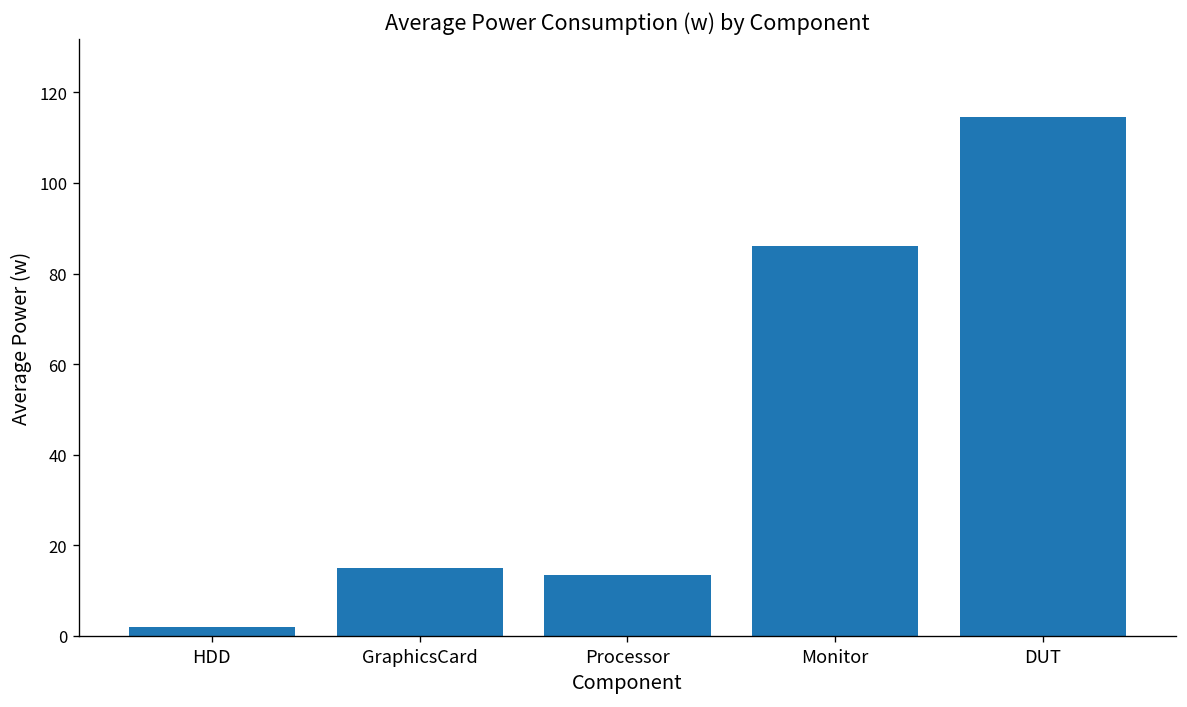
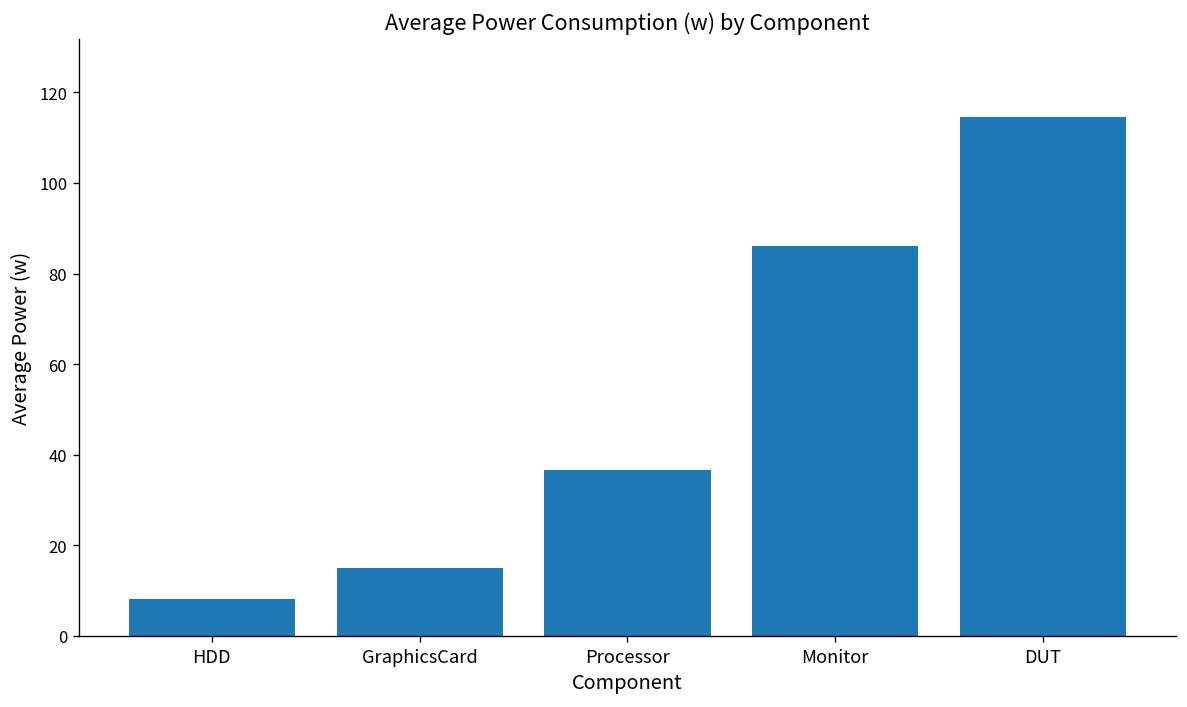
  {
-   "HDD": 2,
+   "HDD": 8,
    "GraphicsCard": 15,
-   "Processor": 13,
+   "Processor": 37,
    "Monitor": 86,
    "DUT": 115
  }
